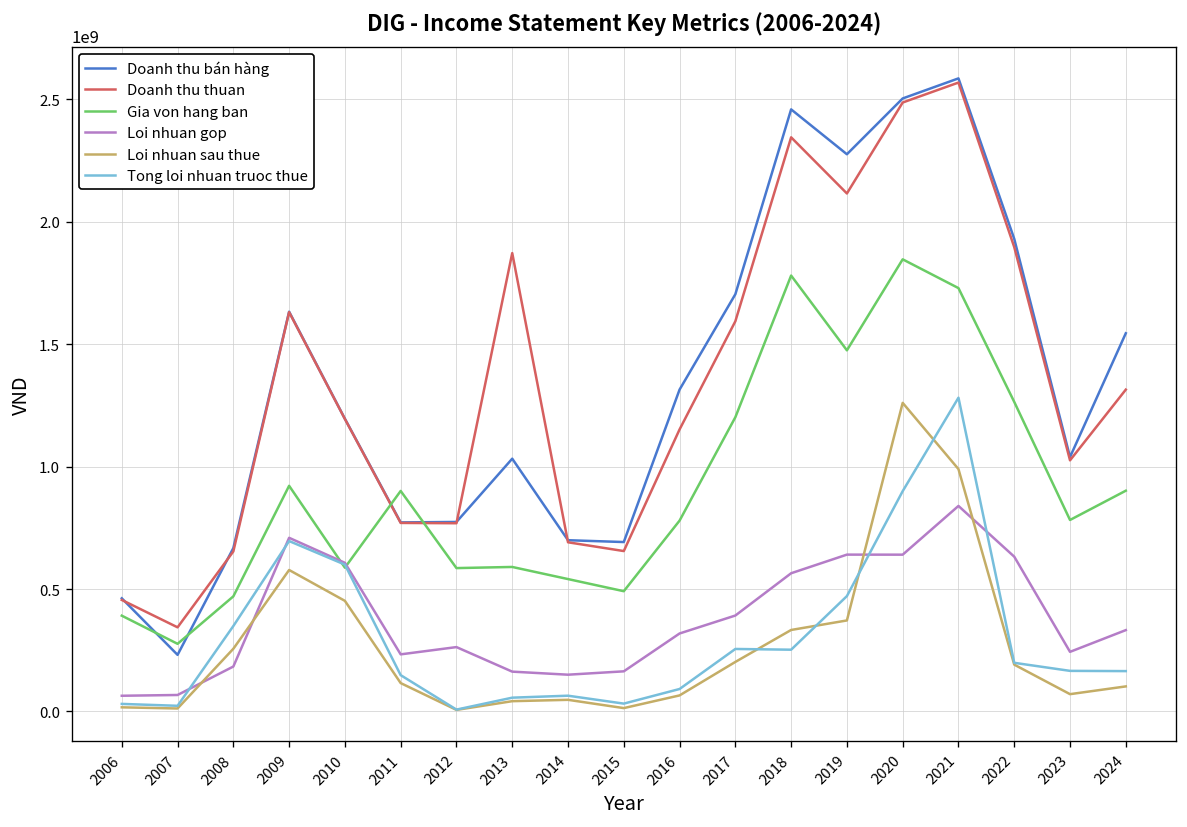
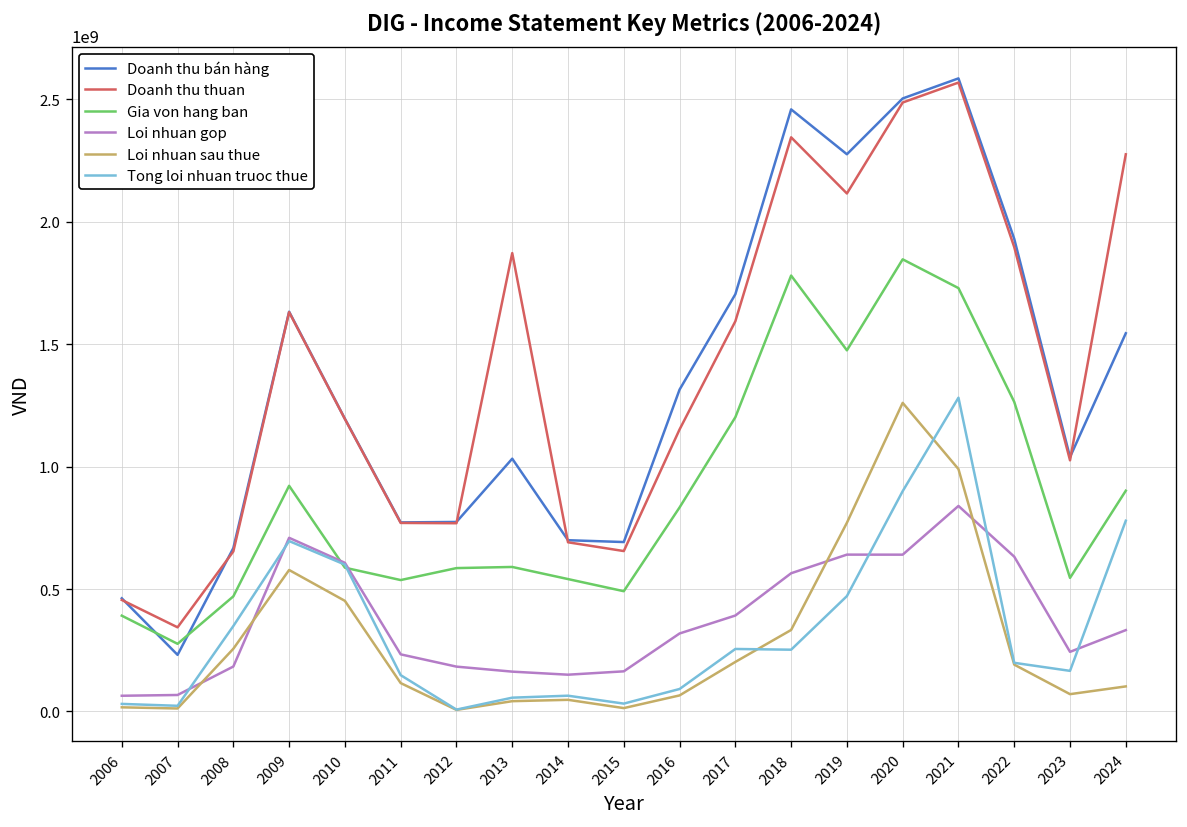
  {
    "Doanh thu bán hàng": {
      "2007": 230000000,
      "2008": 670000000,
      "2013": 1030000000,
      "2015": 690000000,
      "2016": 1310000000,
      "2017": 1700000000,
      "2018": 2460000000,
      "2019": 2280000000,
      "2020": 2500000000,
      "2021": 2590000000,
      "2022": 1930000000,
      "2023": 1040000000,
      "2024": 1540000000
    },
    "Doanh thu thuan": {
      "2007": 340000000,
      "2008": 650000000,
      "2013": 1870000000,
      "2015": 660000000,
      "2016": 1150000000,
      "2017": 1590000000,
      "2018": 2350000000,
      "2019": 2120000000,
      "2020": 2490000000,
      "2021": 2570000000,
      "2022": 1900000000,
      "2023": 1030000000,
-     "2024": 1310000000
+     "2024": 2280000000
    },
    "Gia von hang ban": {
      "2006": 390000000,
      "2007": 280000000,
      "2008": 470000000,
      "2009": 920000000,
      "2010": 590000000,
-     "2011": 900000000,
+     "2011": 540000000,
      "2012": 590000000,
      "2013": 590000000,
      "2014": 540000000,
      "2015": 490000000,
-     "2016": 780000000,
+     "2016": 830000000,
      "2017": 1200000000,
      "2018": 1780000000,
      "2019": 1480000000,
      "2020": 1850000000,
      "2021": 1730000000,
      "2022": 1260000000,
-     "2023": 780000000,
+     "2023": 550000000,
      "2024": 900000000
    },
    "Loi nhuan gop": {
      "2006": 60000000,
      "2007": 70000000,
      "2008": 180000000,
      "2009": 710000000,
      "2011": 230000000,
-     "2012": 260000000,
+     "2012": 180000000,
      "2013": 160000000,
      "2014": 150000000,
      "2015": 160000000,
      "2016": 320000000,
      "2017": 390000000,
      "2018": 560000000,
      "2019": 640000000,
      "2020": 640000000,
      "2021": 840000000,
      "2022": 630000000,
      "2023": 240000000,
      "2024": 330000000
    },
    "Loi nhuan sau thue": {
      "2006": 20000000,
      "2008": 260000000,
      "2009": 580000000,
      "2010": 450000000,
      "2011": 120000000,
      "2013": 40000000,
      "2014": 50000000,
      "2015": 10000000,
      "2016": 70000000,
      "2017": 200000000,
      "2018": 330000000,
-     "2019": 370000000,
+     "2019": 770000000,
      "2020": 1260000000,
      "2021": 990000000,
      "2023": 70000000,
      "2024": 100000000
    },
    "Tong loi nhuan truoc thue": {
      "2006": 30000000,
      "2008": 350000000,
      "2009": 700000000,
      "2011": 150000000,
      "2013": 60000000,
      "2014": 60000000,
      "2015": 30000000,
      "2016": 90000000,
      "2017": 260000000,
      "2018": 250000000,
      "2019": 470000000,
      "2020": 900000000,
      "2021": 1280000000,
      "2023": 170000000,
-     "2024": 160000000
+     "2024": 780000000
    }
  }
